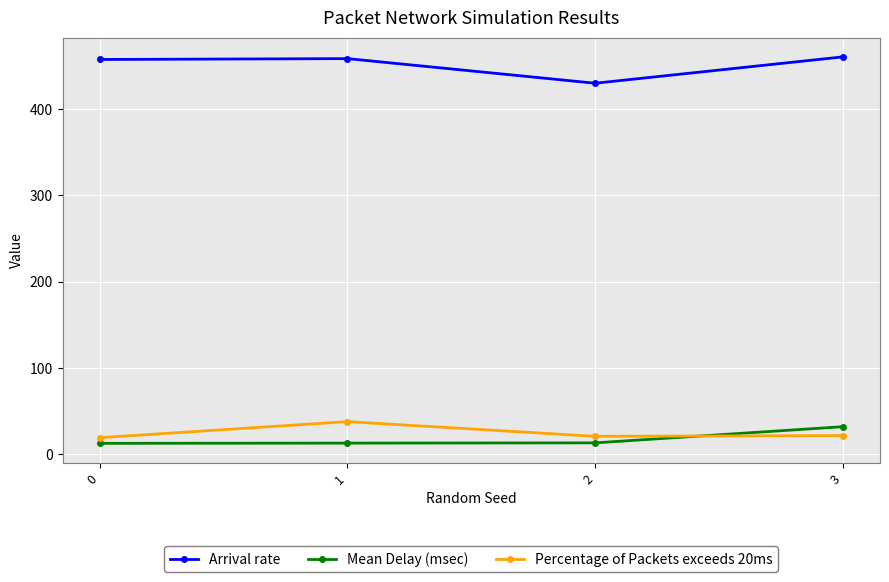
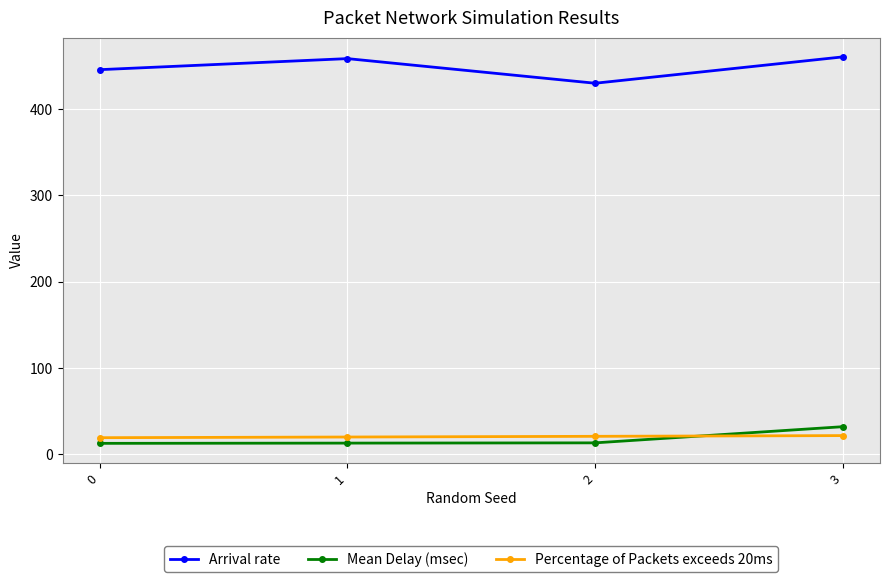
  {
    "Arrival rate": {
-     "0": 460,
+     "0": 450,
      "1": 460,
      "2": 430,
      "3": 460
    },
    "Mean Delay (msec)": {
      "0": 10,
      "1": 10,
      "2": 10,
      "3": 30
    },
    "Percentage of Packets exceeds 20ms": {
      "0": 20,
-     "1": 40,
+     "1": 20,
      "2": 20,
      "3": 20
    }
  }
